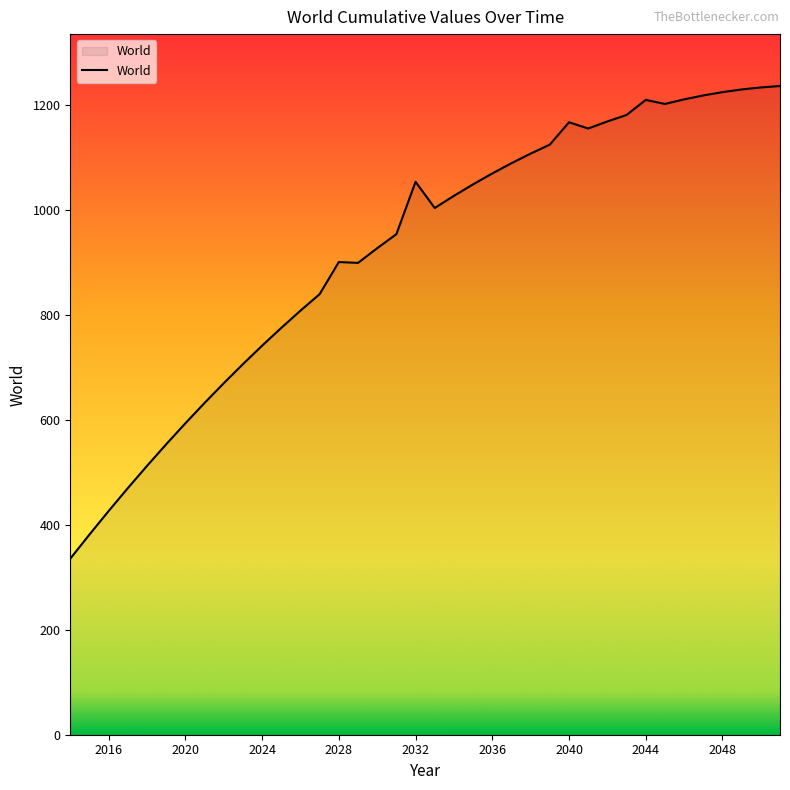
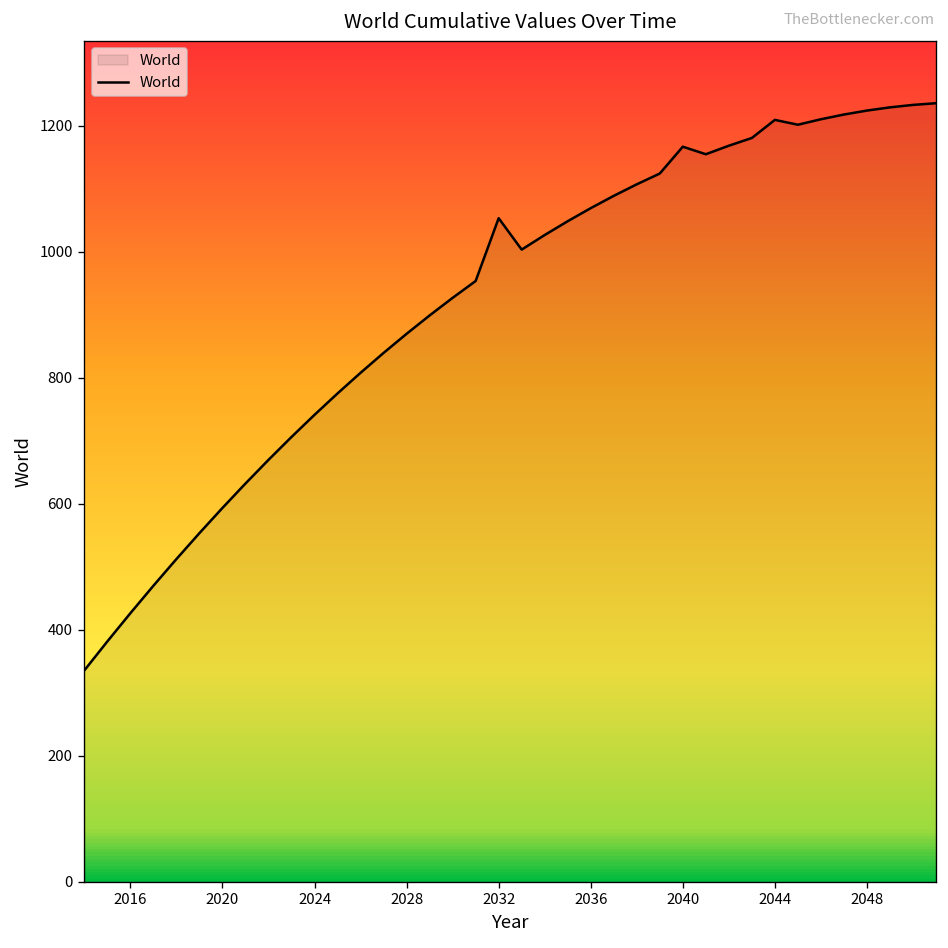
  {
    "2016": 430,
    "2020": 590,
    "2024": 740,
-   "2028": 900,
+   "2028": 870,
    "2032": 1050,
    "2036": 1070,
    "2040": 1170,
    "2044": 1210,
    "2048": 1220
  }
